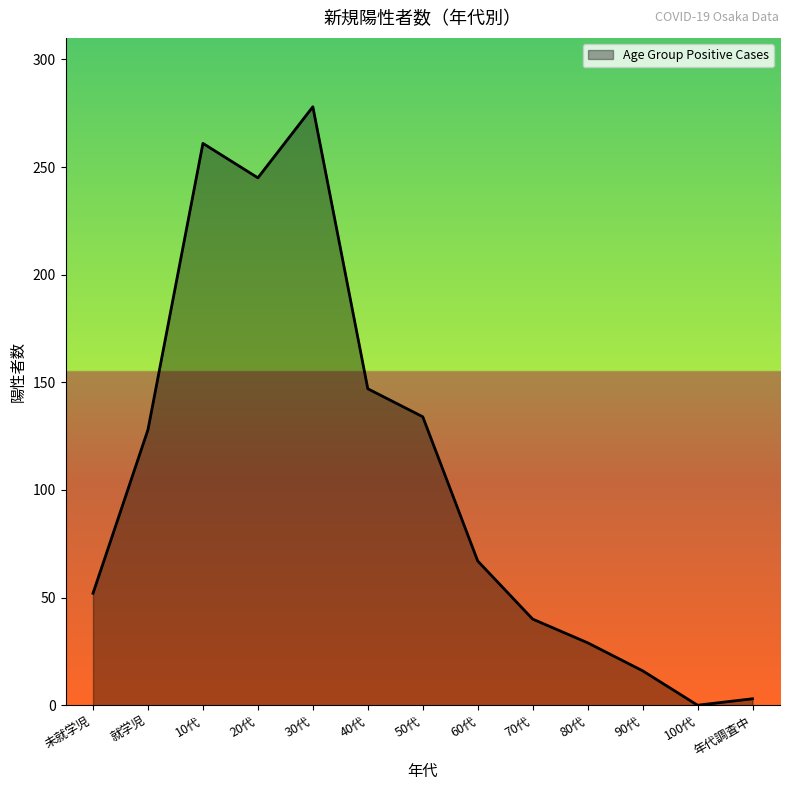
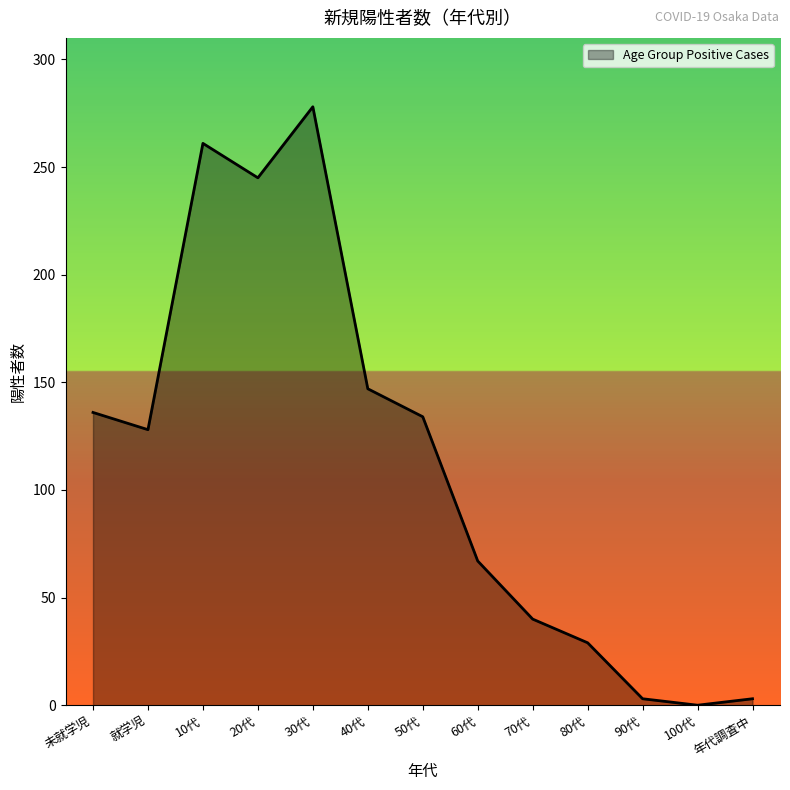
  {
-   "未就学児": 52,
+   "未就学児": 136,
    "就学児": 128,
    "10代": 261,
    "20代": 245,
    "30代": 278,
    "40代": 147,
    "50代": 134,
    "60代": 67,
    "70代": 40,
    "80代": 29,
-   "90代": 16,
+   "90代": 3,
    "100代": 0,
    "年代調査中": 3
  }
